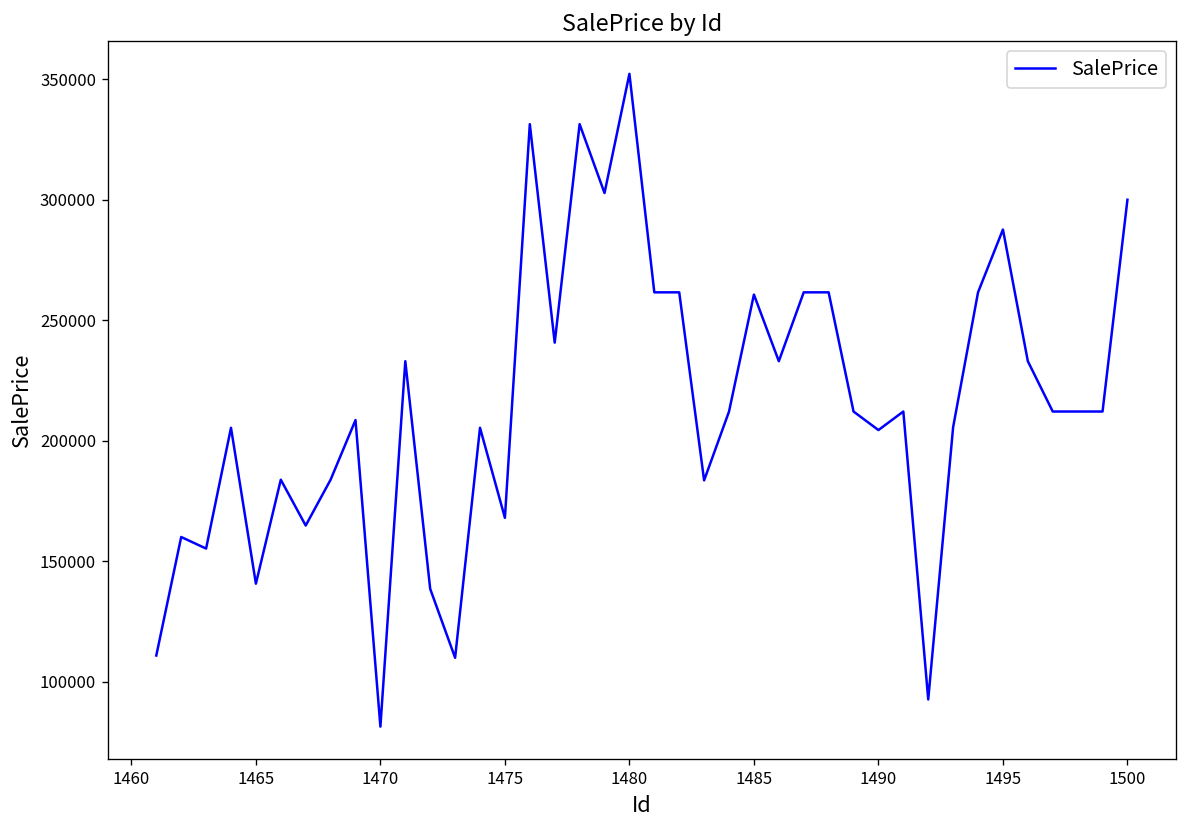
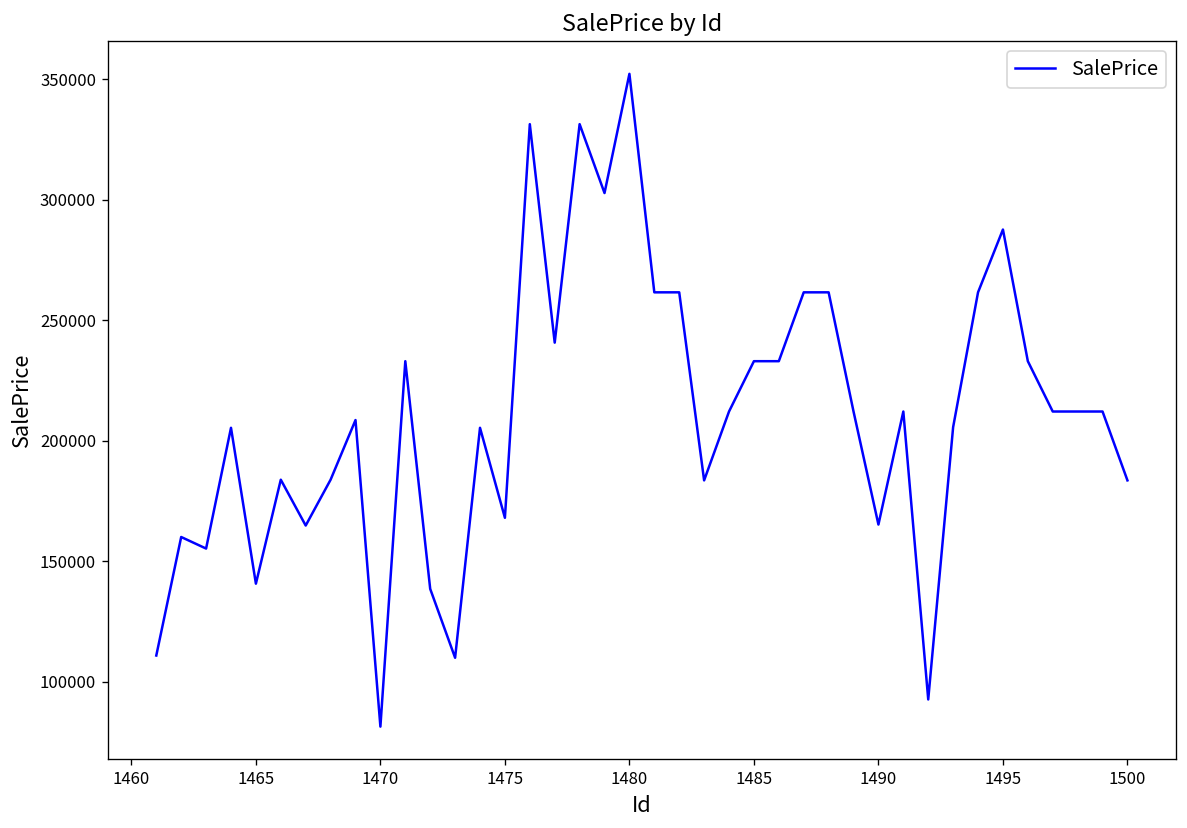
  {
    "1465": 141000,
    "1470": 81000,
    "1475": 168000,
    "1480": 352000,
-   "1485": 261000,
-   "1490": 204000,
+   "1485": 233000,
+   "1490": 165000,
    "1495": 288000,
-   "1500": 300000
+   "1500": 183000
  }
